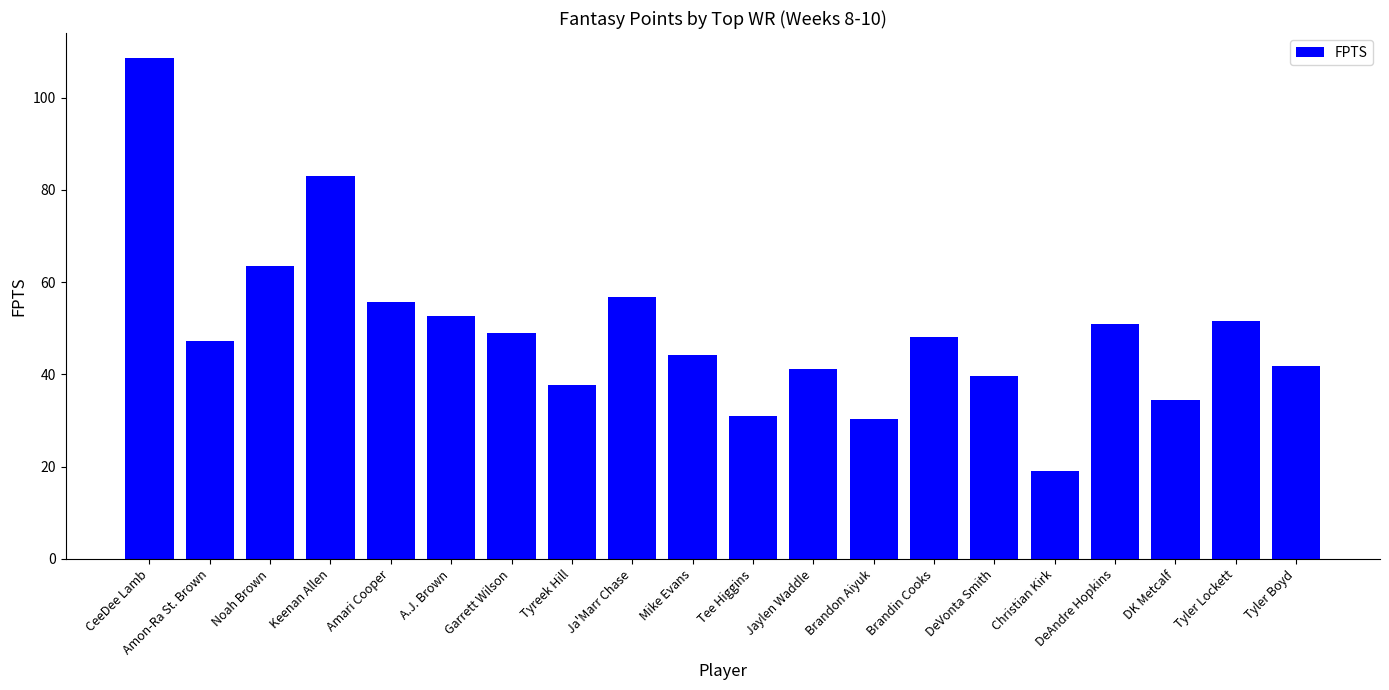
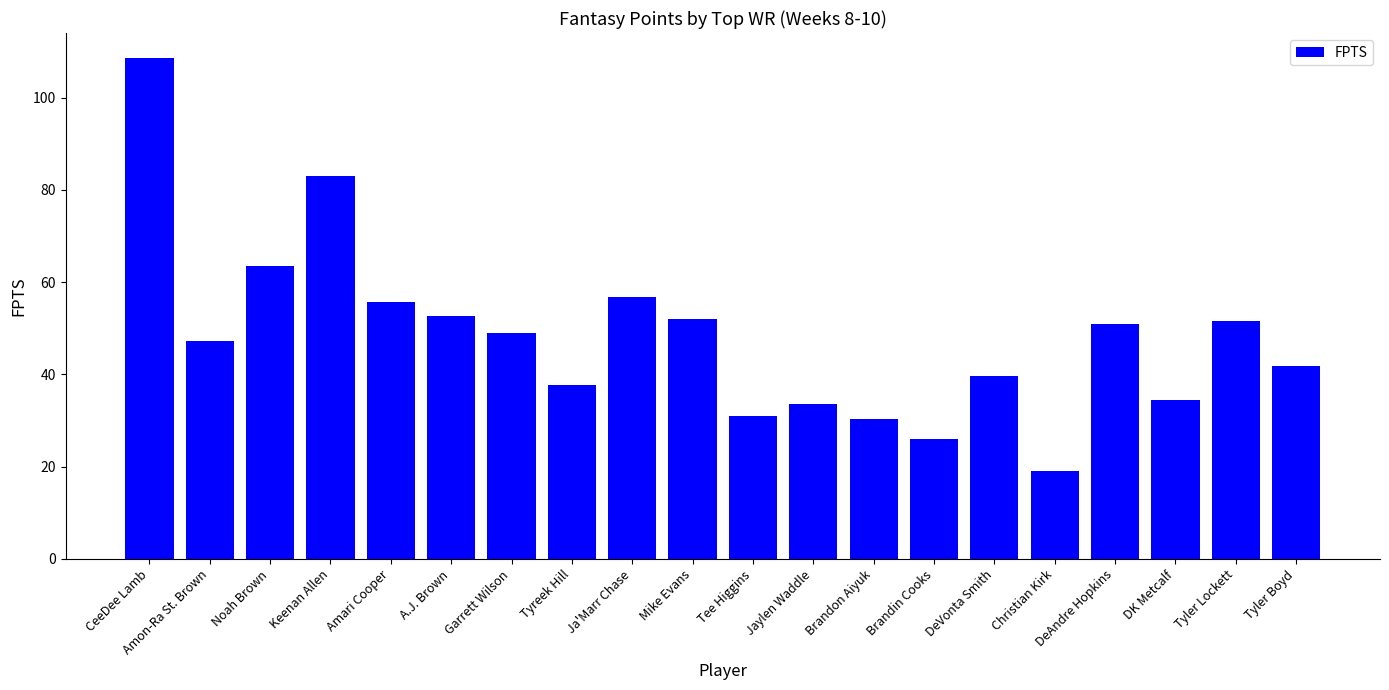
  {
    "CeeDee Lamb": 109,
    "Amon-Ra St. Brown": 47,
    "Noah Brown": 63,
    "Keenan Allen": 83,
    "Amari Cooper": 56,
    "A.J. Brown": 53,
    "Garrett Wilson": 49,
    "Tyreek Hill": 38,
    "Ja'Marr Chase": 57,
-   "Mike Evans": 44,
+   "Mike Evans": 52,
    "Tee Higgins": 31,
-   "Jaylen Waddle": 41,
+   "Jaylen Waddle": 34,
    "Brandon Aiyuk": 30,
-   "Brandin Cooks": 48,
+   "Brandin Cooks": 26,
    "DeVonta Smith": 40,
    "Christian Kirk": 19,
    "DeAndre Hopkins": 51,
    "DK Metcalf": 35,
    "Tyler Lockett": 52,
    "Tyler Boyd": 42
  }
